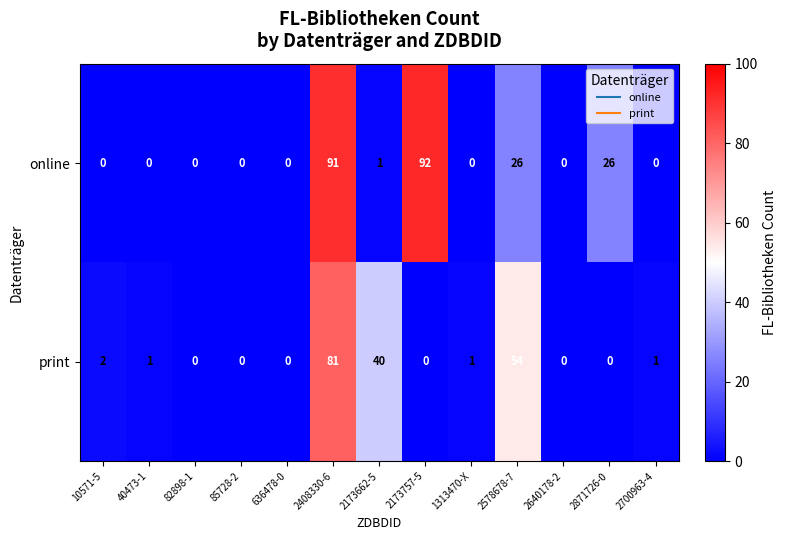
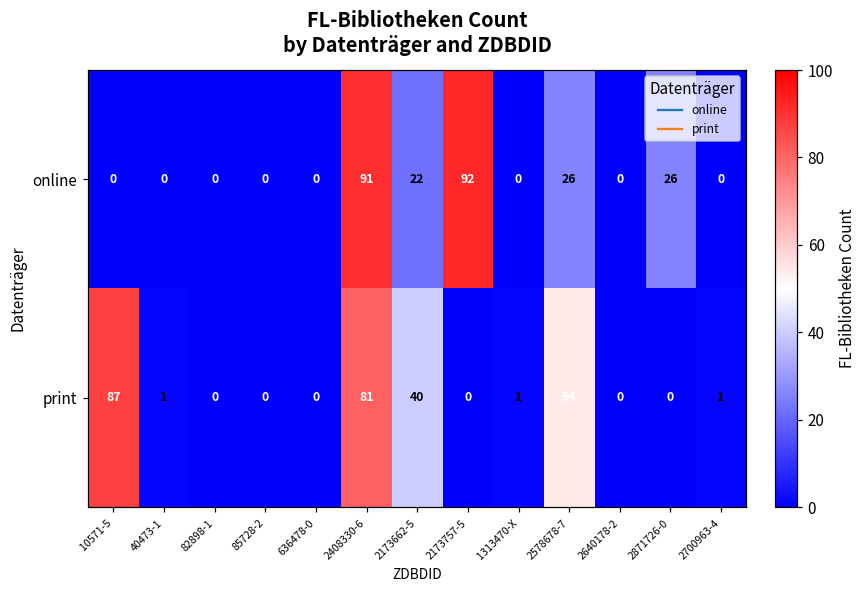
  {
    "online": {
      "10571-5": 0,
      "40473-1": 0,
      "82898-1": 0,
      "85728-2": 0,
      "636478-0": 0,
      "2408330-6": 91,
-     "2173662-5": 1,
+     "2173662-5": 22,
      "2173757-5": 92,
      "1313470-X": 0,
      "2578678-7": 26,
      "2640178-2": 0,
      "2871726-0": 26,
      "2700963-4": 0
    },
    "print": {
-     "10571-5": 2,
+     "10571-5": 87,
      "40473-1": 1,
      "82898-1": 0,
      "85728-2": 0,
      "636478-0": 0,
      "2408330-6": 81,
      "2173662-5": 40,
      "2173757-5": 0,
      "1313470-X": 1,
      "2640178-2": 0,
      "2871726-0": 0,
      "2700963-4": 1
    }
  }
